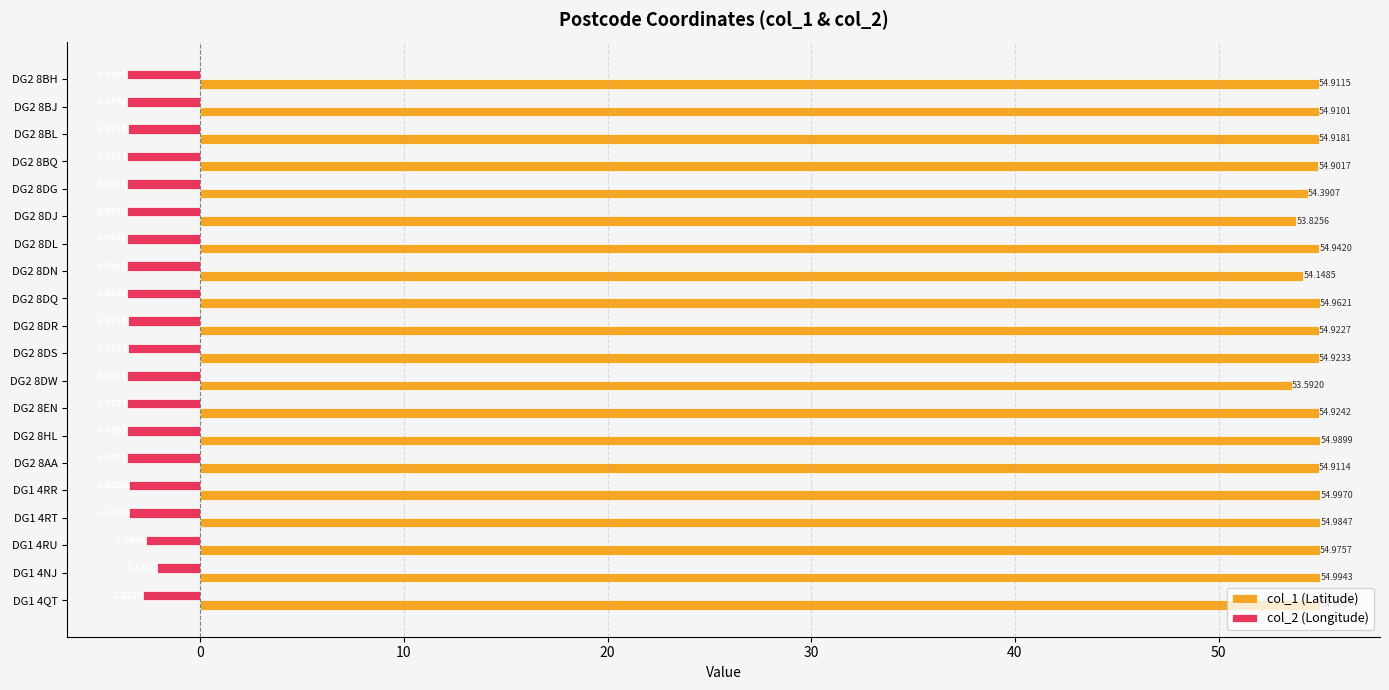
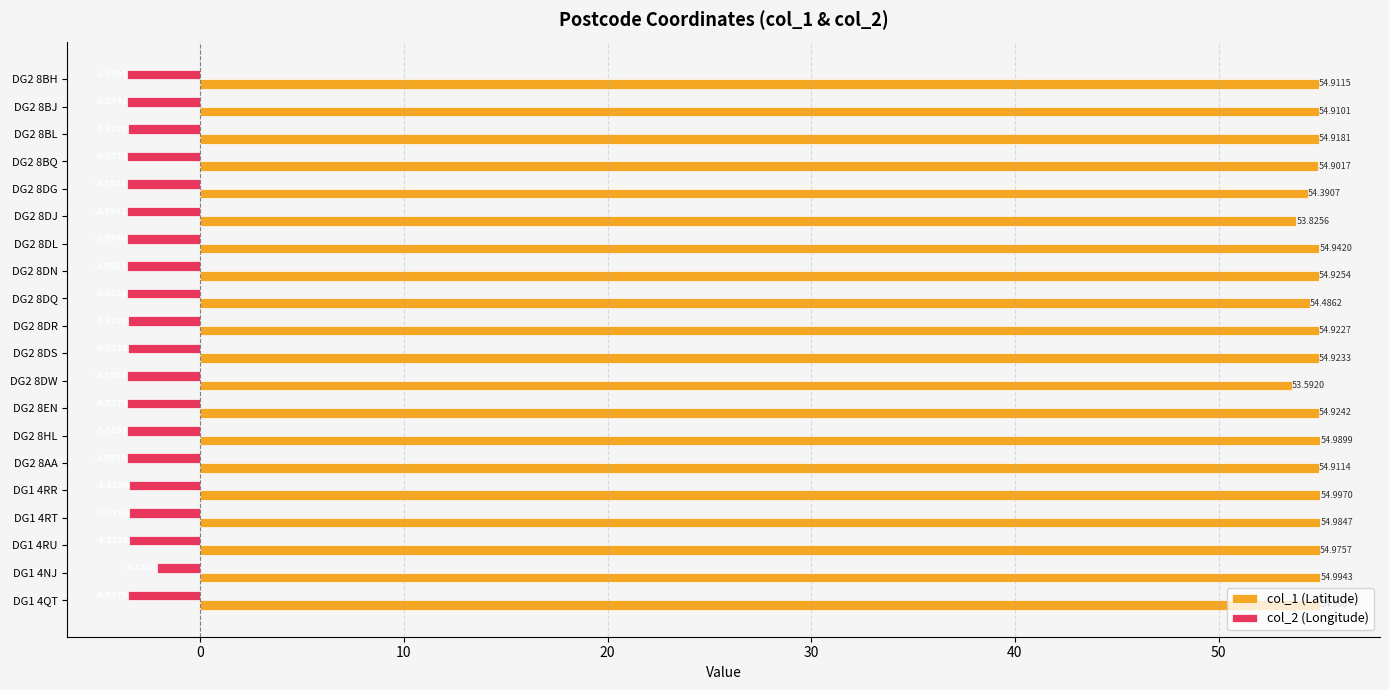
  {
    "col_1 (Latitude)": {
      "DG2 8BH": 54.9115,
      "DG2 8BJ": 54.9101,
      "DG2 8BL": 54.9181,
      "DG2 8BQ": 54.9017,
      "DG2 8DG": 54.3907,
      "DG2 8DJ": 53.8256,
      "DG2 8DL": 54.9420,
-     "DG2 8DN": 54.1485,
-     "DG2 8DQ": 54.9621,
+     "DG2 8DN": 54.9254,
+     "DG2 8DQ": 54.4862,
      "DG2 8DR": 54.9227,
      "DG2 8DS": 54.9233,
      "DG2 8DW": 53.5920,
      "DG2 8EN": 54.9242,
      "DG2 8HL": 54.9899,
      "DG2 8AA": 54.9114,
      "DG1 4RR": 54.9970,
      "DG1 4RT": 54.9847,
      "DG1 4RU": 54.9757,
      "DG1 4NJ": 54.9943
    },
    "col_2 (Longitude)": {
      "DG2 8BH": -3.6,
      "DG2 8BJ": -3.6,
      "DG2 8BL": -3.6,
      "DG2 8BQ": -3.6,
      "DG2 8DG": -3.6,
      "DG2 8DJ": -3.6,
      "DG2 8DL": -3.6,
      "DG2 8DN": -3.6,
      "DG2 8DQ": -3.6,
      "DG2 8DR": -3.6,
      "DG2 8DS": -3.6,
      "DG2 8DW": -3.6,
      "DG2 8EN": -3.6,
      "DG2 8HL": -3.6,
      "DG2 8AA": -3.6,
      "DG1 4RR": -3.5,
      "DG1 4RT": -3.5,
-     "DG1 4RU": -2.7,
+     "DG1 4RU": -3.5,
      "DG1 4NJ": -2.1,
-     "DG1 4QT": -2.8
+     "DG1 4QT": -3.5
    }
  }
